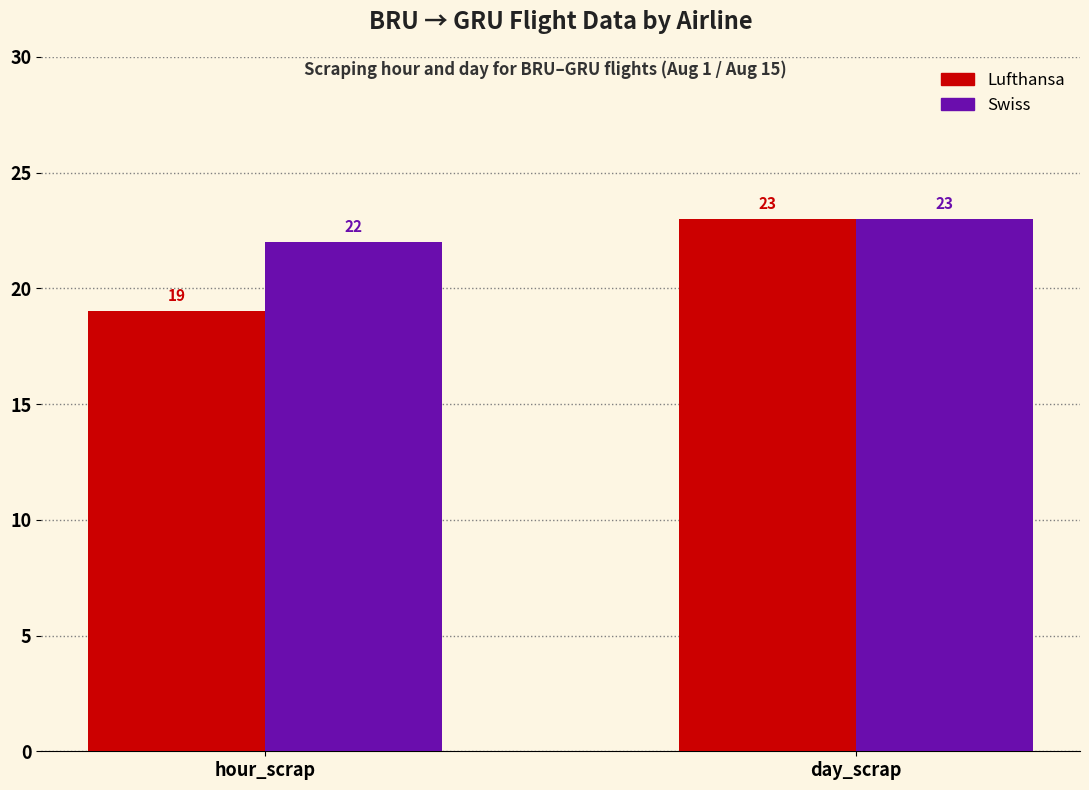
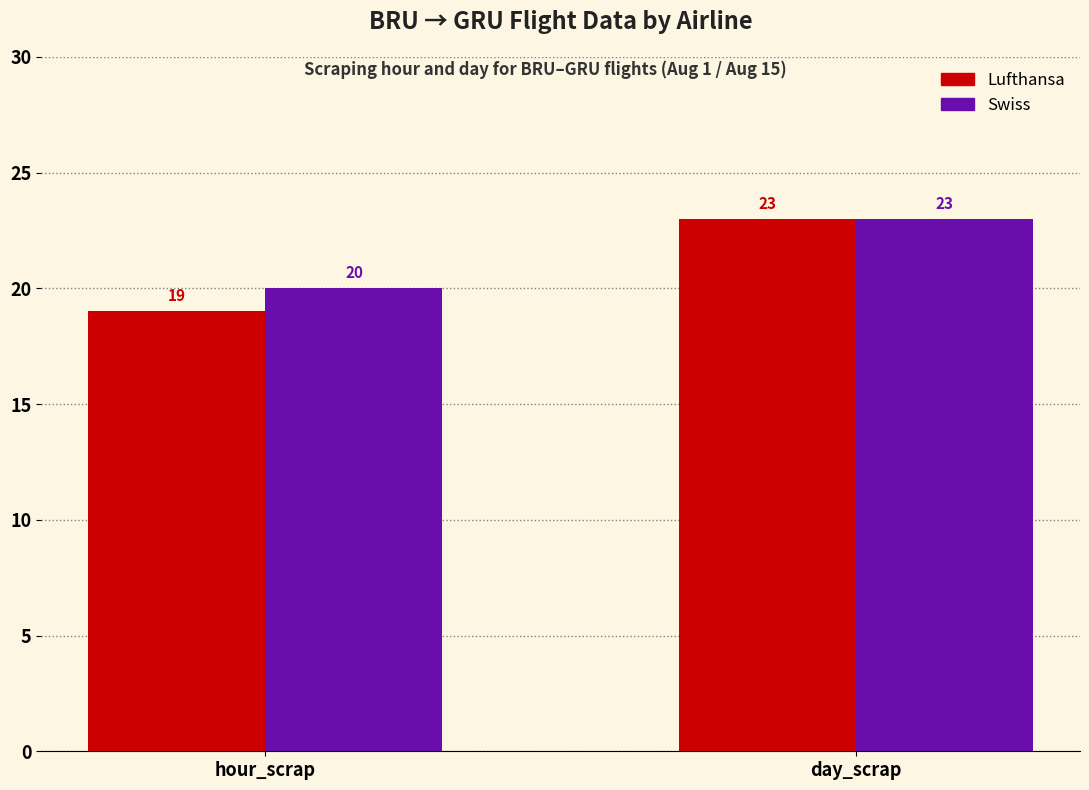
  {
    "Lufthansa": {
      "hour_scrap": 19,
      "day_scrap": 23
    },
    "Swiss": {
-     "hour_scrap": 22,
+     "hour_scrap": 20,
      "day_scrap": 23
    }
  }
